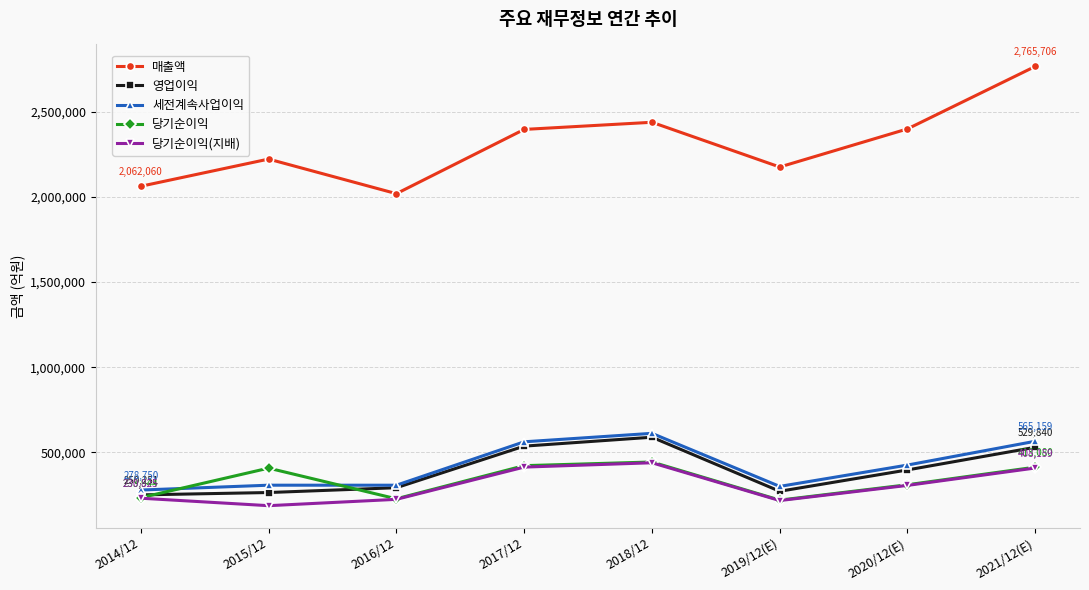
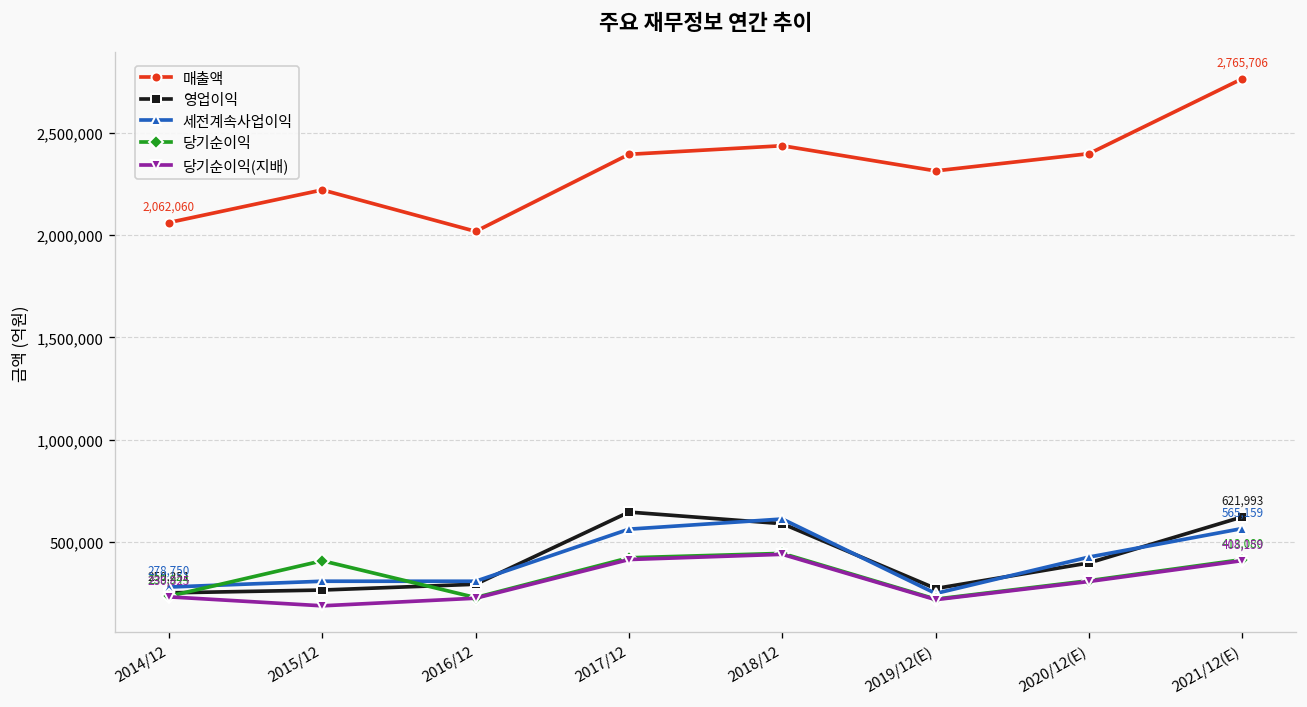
  {
    "매출액": {
      "2015/12": "2,220,000",
      "2016/12": "2,020,000",
      "2017/12": "2,400,000",
      "2018/12": "2,440,000",
-     "2019/12(E)": "2,180,000",
+     "2019/12(E)": "2,310,000",
      "2020/12(E)": "2,400,000"
    },
    "영업이익": {
-     "2017/12": "540,000",
-     "2021/12(E)": "529,840"
+     "2017/12": "650,000",
+     "2021/12(E)": "621,993"
    },
    "세전계속사업이익": {
      "2015/12": "310,000",
      "2017/12": "560,000",
      "2018/12": "610,000",
-     "2019/12(E)": "300,000",
+     "2019/12(E)": "250,000",
      "2020/12(E)": "430,000"
    },
    "당기순이익": {
      "2015/12": "410,000"
    },
    "당기순이익(지배)": {
      "2015/12": "190,000"
    }
  }
